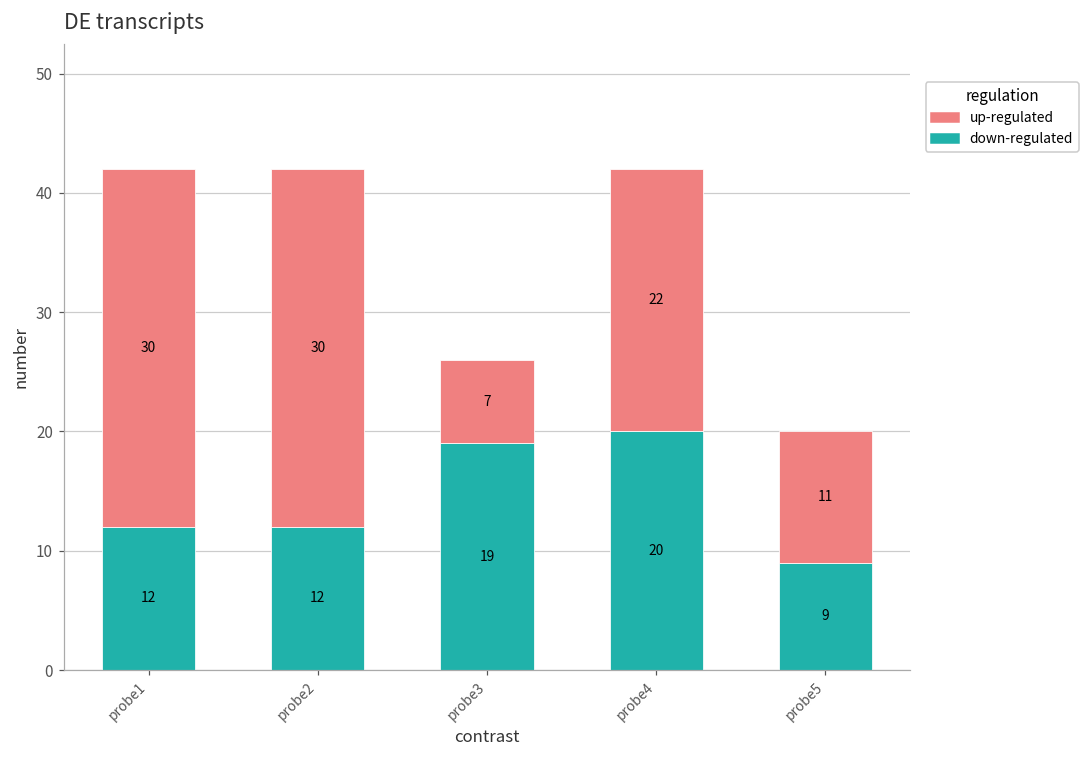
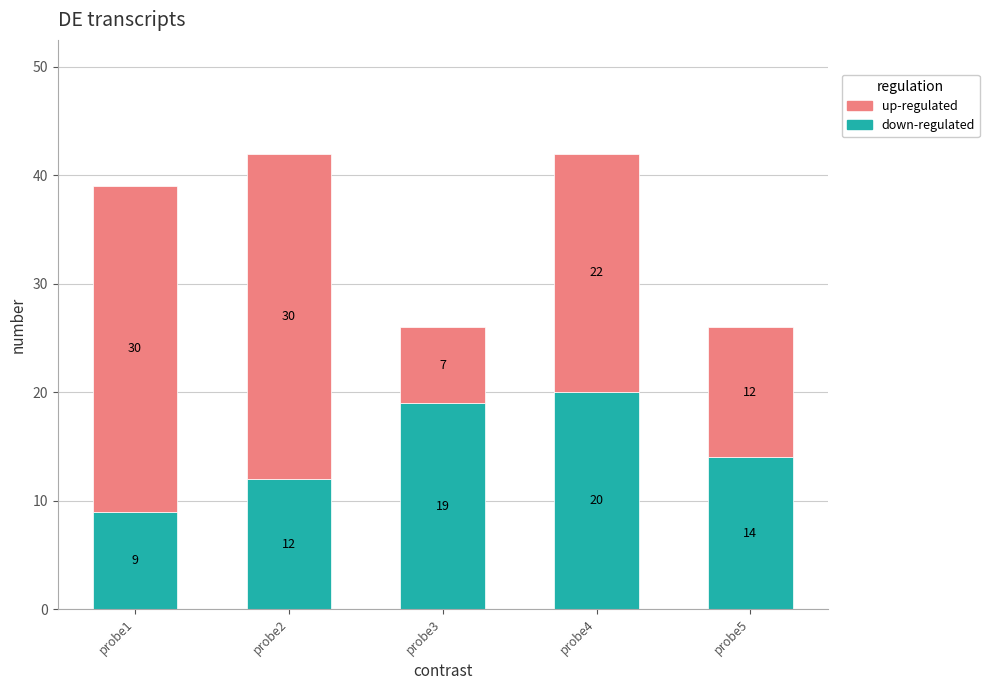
  {
    "down-regulated": {
-     "probe1": 12,
+     "probe1": 9,
      "probe2": 12,
      "probe3": 19,
      "probe4": 20,
-     "probe5": 9
+     "probe5": 14
    },
    "up-regulated": {
      "probe1": 30,
      "probe2": 30,
      "probe3": 7,
      "probe4": 22,
-     "probe5": 11
+     "probe5": 12
    }
  }
